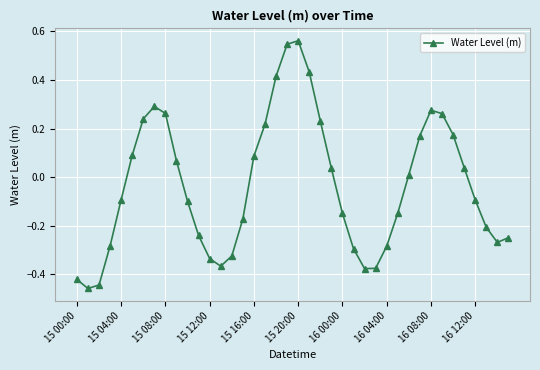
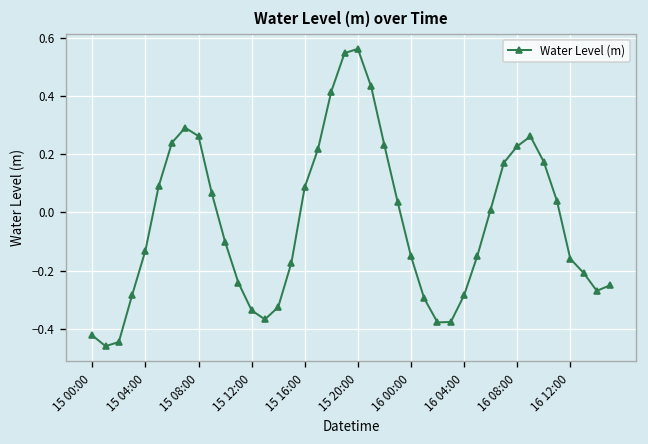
  {
    "15 00:00": -0.42,
-   "15 04:00": -0.09,
+   "15 04:00": -0.13,
    "15 08:00": 0.26,
    "15 12:00": -0.34,
    "15 16:00": 0.09,
    "15 20:00": 0.56,
    "16 00:00": -0.15,
    "16 04:00": -0.28,
-   "16 08:00": 0.28,
-   "16 12:00": -0.09
+   "16 08:00": 0.23,
+   "16 12:00": -0.16
  }
